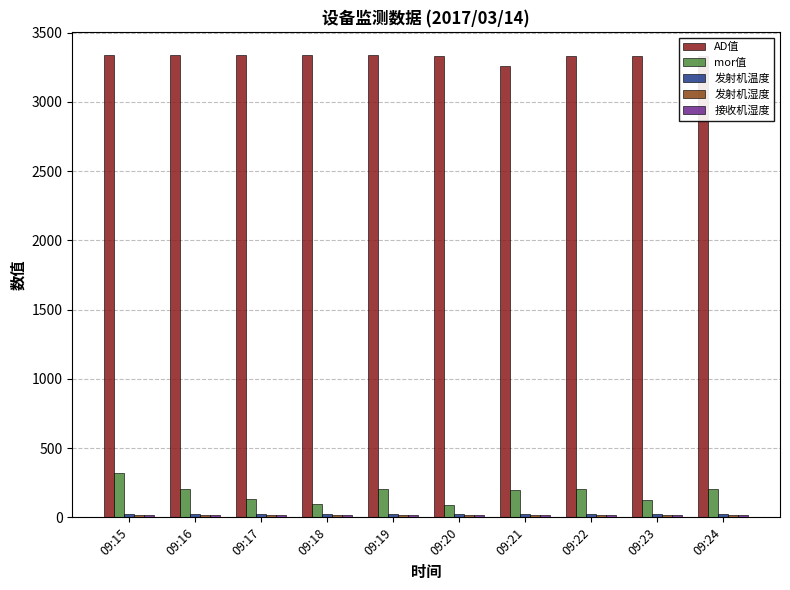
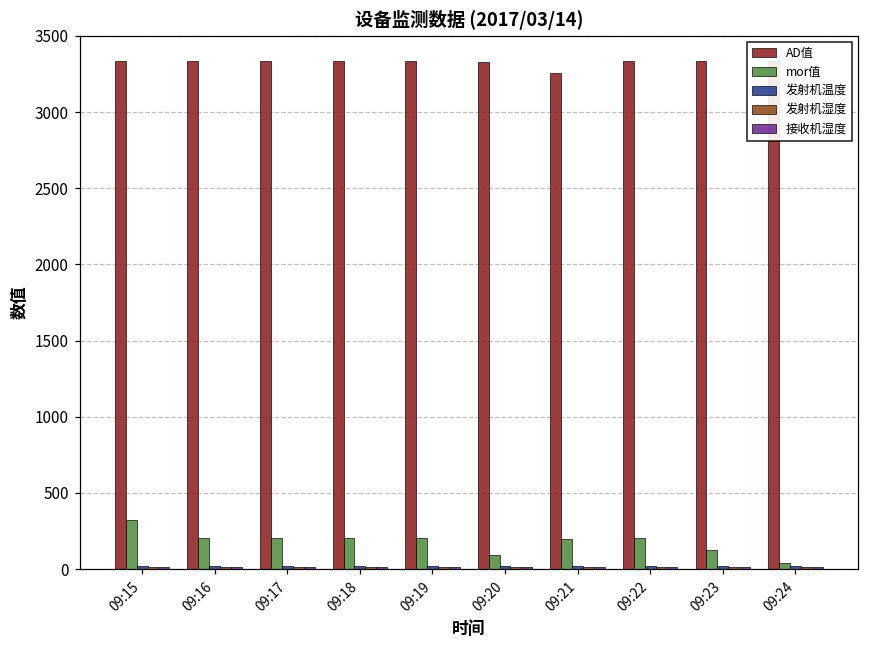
  {
    "mor值": {
      "09:15": 320,
      "09:16": 210,
-     "09:17": 130,
-     "09:18": 100,
+     "09:17": 210,
+     "09:18": 210,
      "09:19": 210,
      "09:20": 90,
      "09:21": 200,
      "09:22": 210,
      "09:23": 130,
-     "09:24": 210
+     "09:24": 40
    },
    "发射机温度": {
      "09:15": 20,
      "09:16": 20,
      "09:17": 20,
      "09:18": 20,
      "09:19": 20,
      "09:20": 20,
      "09:21": 20,
      "09:22": 20,
      "09:23": 20,
      "09:24": 20
    }
  }
